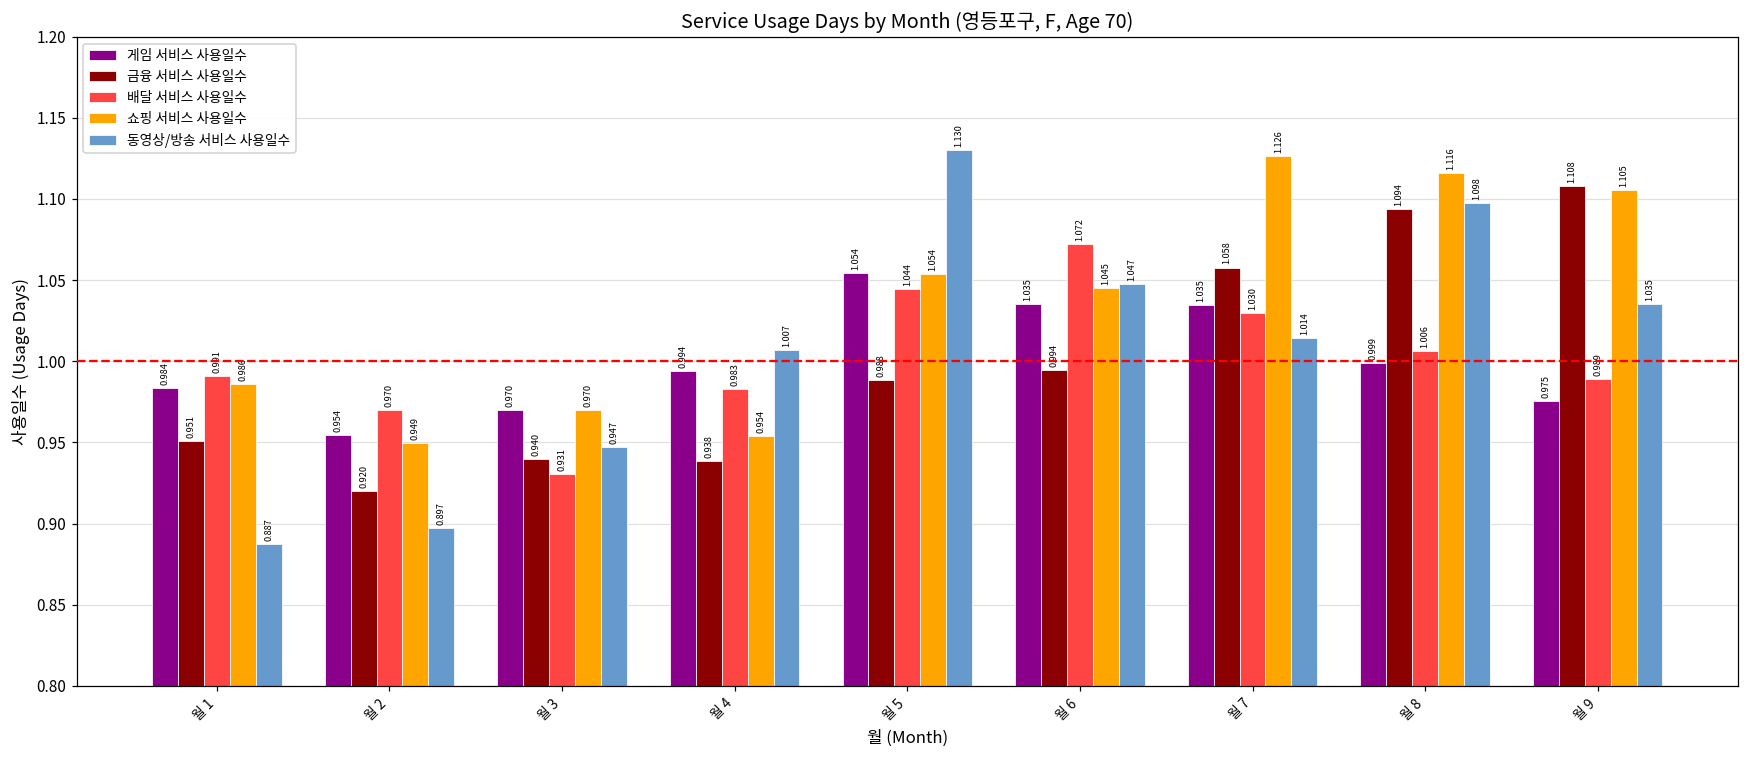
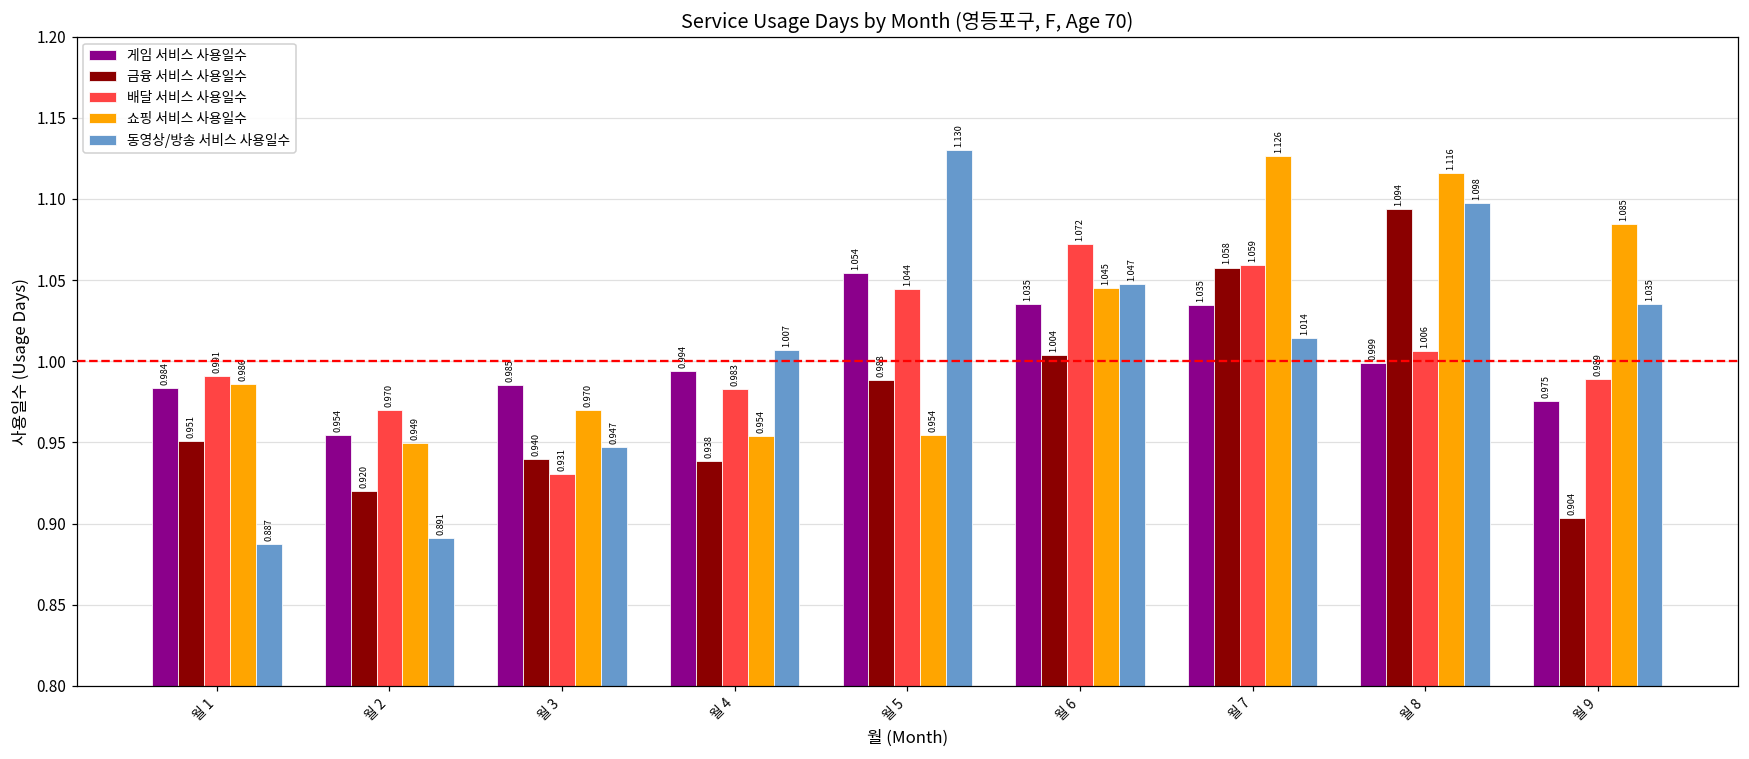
  {
    "게임 서비스 사용일수": {
      "월 1": 0.984,
      "월 2": 0.954,
-     "월 3": 0.970,
+     "월 3": 0.985,
      "월 4": 0.994,
      "월 5": 1.054,
      "월 6": 1.035,
      "월 7": 1.035,
      "월 8": 0.999,
      "월 9": 0.975
    },
    "금융 서비스 사용일수": {
      "월 1": 0.951,
      "월 2": 0.920,
      "월 3": 0.940,
      "월 4": 0.938,
      "월 5": 0.988,
-     "월 6": 0.994,
+     "월 6": 1.004,
      "월 7": 1.058,
      "월 8": 1.094,
-     "월 9": 1.108
+     "월 9": 0.904
    },
    "배달 서비스 사용일수": {
      "월 1": 0.991,
      "월 2": 0.970,
      "월 3": 0.931,
      "월 4": 0.983,
      "월 5": 1.044,
      "월 6": 1.072,
-     "월 7": 1.030,
+     "월 7": 1.059,
      "월 8": 1.006,
      "월 9": 0.989
    },
    "쇼핑 서비스 사용일수": {
      "월 1": 0.986,
      "월 2": 0.949,
      "월 3": 0.970,
      "월 4": 0.954,
-     "월 5": 1.054,
+     "월 5": 0.954,
      "월 6": 1.045,
      "월 7": 1.126,
      "월 8": 1.116,
-     "월 9": 1.105
+     "월 9": 1.085
    },
    "동영상/방송 서비스 사용일수": {
      "월 1": 0.887,
-     "월 2": 0.897,
+     "월 2": 0.891,
      "월 3": 0.947,
      "월 4": 1.007,
      "월 5": 1.130,
      "월 6": 1.047,
      "월 7": 1.014,
      "월 8": 1.098,
      "월 9": 1.035
    }
  }
